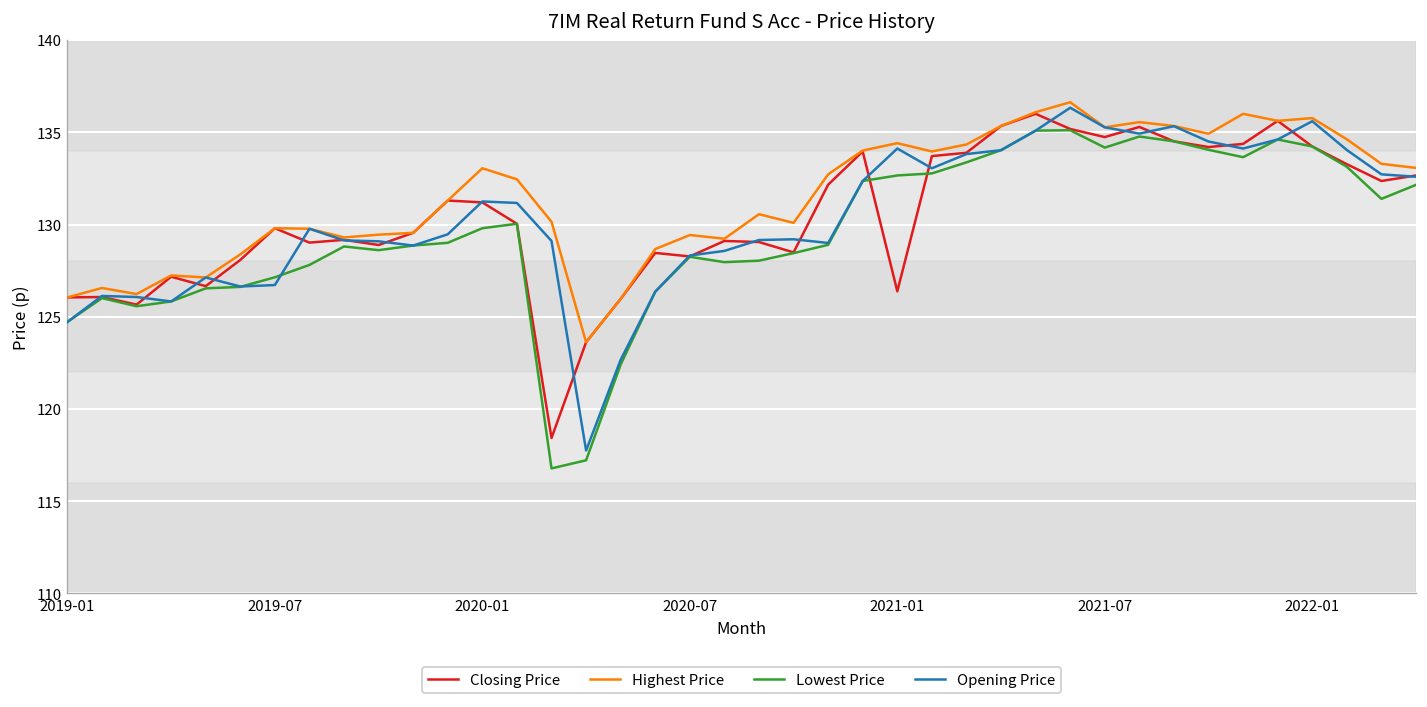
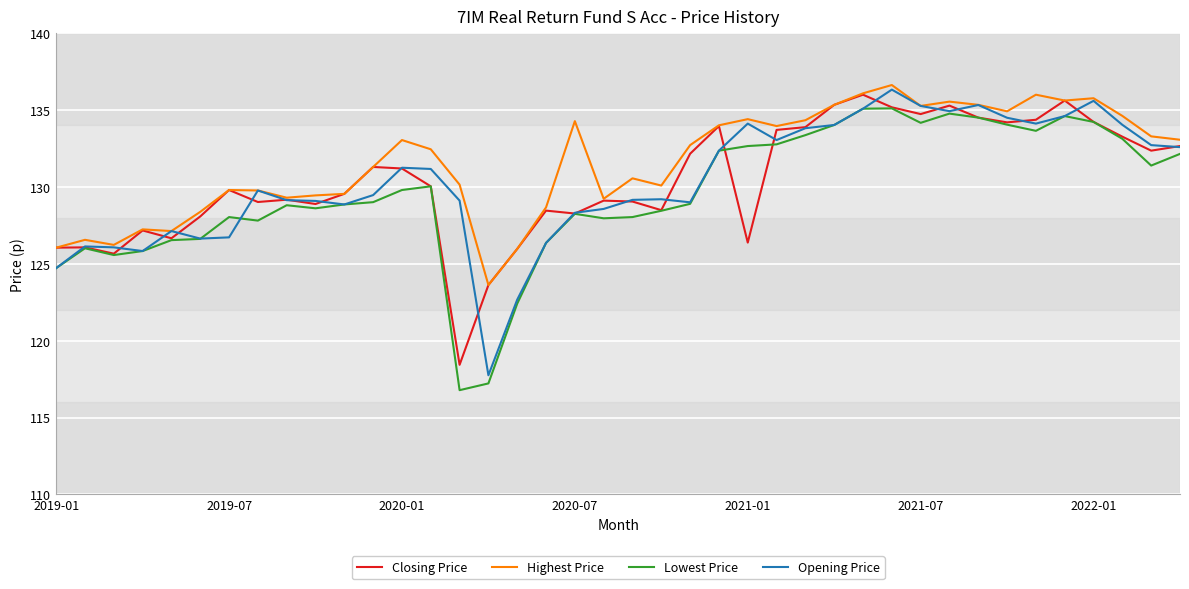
  {
    "Closing Price": {
      "2021-01": 126.4,
      "2021-07": 134.7
    },
    "Highest Price": {
      "2020-01": 133.1,
-     "2020-07": 129.4,
+     "2020-07": 134.3,
      "2021-01": 134.4,
      "2022-01": 135.8
    },
    "Lowest Price": {
-     "2019-07": 127.1,
+     "2019-07": 128.0,
      "2020-01": 129.8,
      "2021-01": 132.7,
      "2021-07": 134.2
    },
    "Opening Price": {
      "2019-07": 126.7,
      "2021-01": 134.1,
      "2022-01": 135.6
    }
  }
